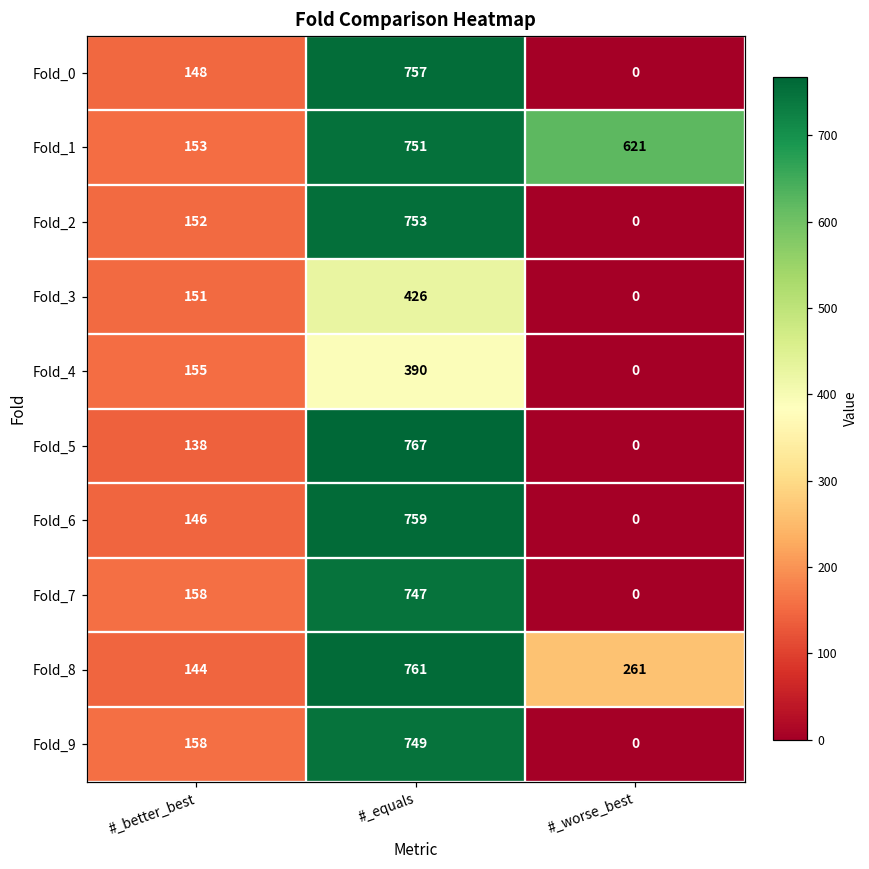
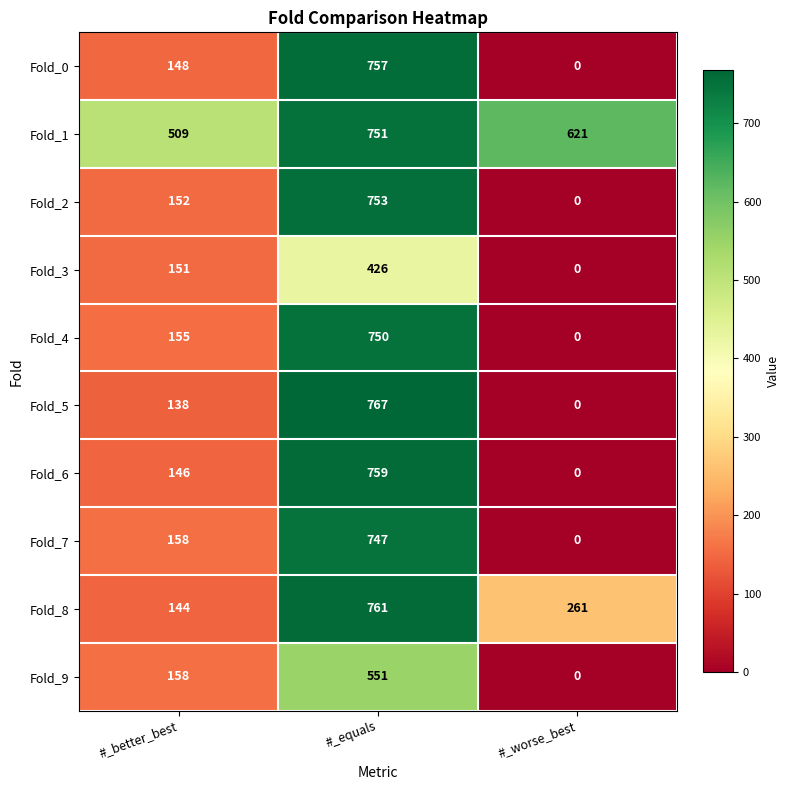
  {
    "Fold_0": {
      "#_better_best": 148,
      "#_equals": 757,
      "#_worse_best": 0
    },
    "Fold_1": {
-     "#_better_best": 153,
+     "#_better_best": 509,
      "#_equals": 751,
      "#_worse_best": 621
    },
    "Fold_2": {
      "#_better_best": 152,
      "#_equals": 753,
      "#_worse_best": 0
    },
    "Fold_3": {
      "#_better_best": 151,
      "#_equals": 426,
      "#_worse_best": 0
    },
    "Fold_4": {
      "#_better_best": 155,
-     "#_equals": 390,
+     "#_equals": 750,
      "#_worse_best": 0
    },
    "Fold_5": {
      "#_better_best": 138,
      "#_equals": 767,
      "#_worse_best": 0
    },
    "Fold_6": {
      "#_better_best": 146,
      "#_equals": 759,
      "#_worse_best": 0
    },
    "Fold_7": {
      "#_better_best": 158,
      "#_equals": 747,
      "#_worse_best": 0
    },
    "Fold_8": {
      "#_better_best": 144,
      "#_equals": 761,
      "#_worse_best": 261
    },
    "Fold_9": {
      "#_better_best": 158,
-     "#_equals": 749,
+     "#_equals": 551,
      "#_worse_best": 0
    }
  }
